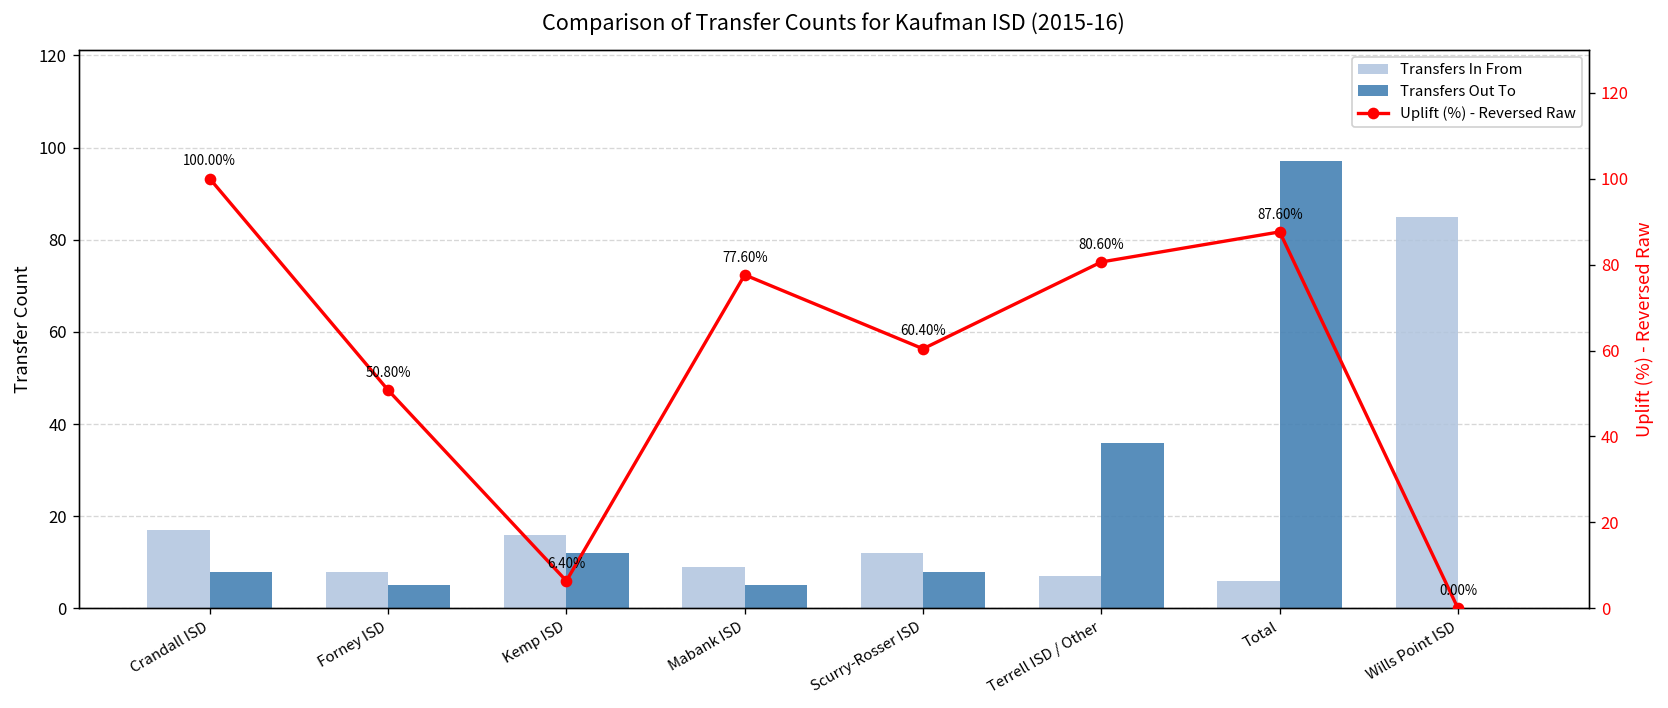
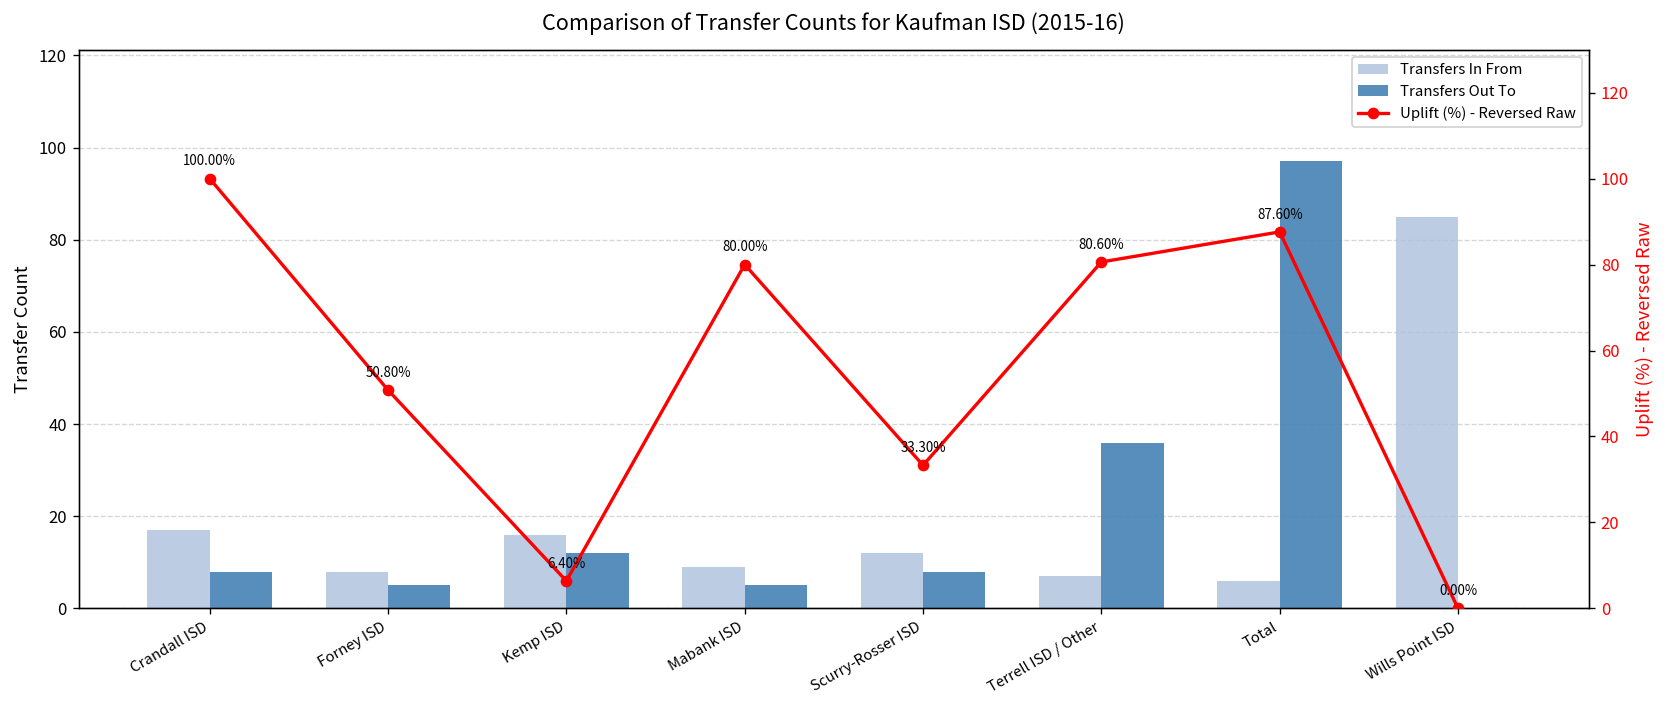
  {
    "Uplift (%) - Reversed Raw": {
      "Crandall ISD": "100.00%",
      "Forney ISD": "50.80%",
      "Kemp ISD": "6.40%",
-     "Mabank ISD": "77.60%",
-     "Scurry-Rosser ISD": "60.40%",
+     "Mabank ISD": "80.00%",
+     "Scurry-Rosser ISD": "33.30%",
      "Terrell ISD / Other": "80.60%",
      "Total": "87.60%",
      "Wills Point ISD": "0.00%"
    }
  }
